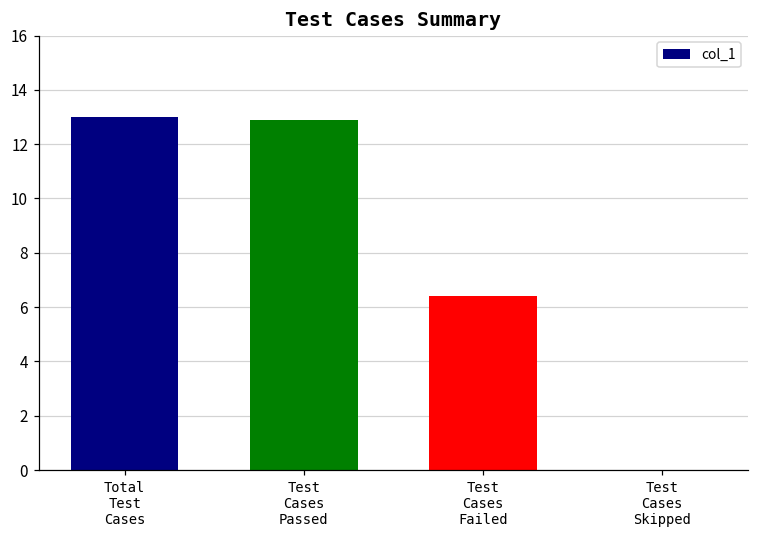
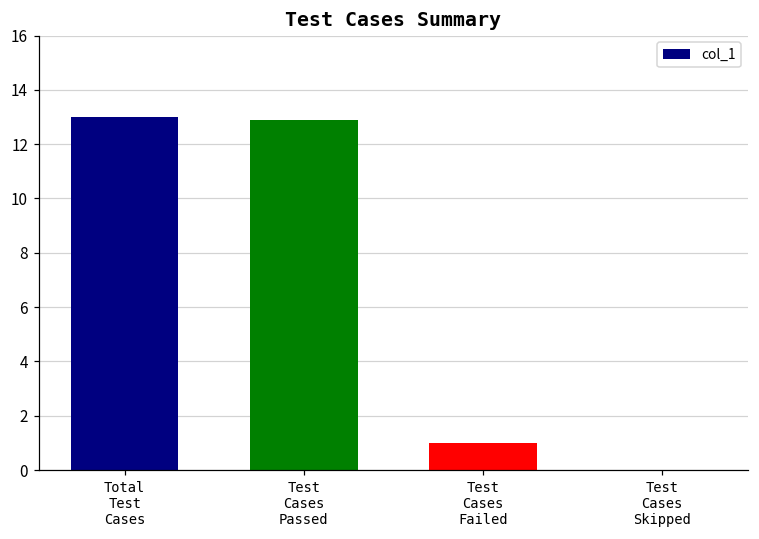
  {
    "Total Test Cases": 13.0,
    "Test Cases Passed": 12.9,
-   "Test Cases Failed": 6.4,
+   "Test Cases Failed": 1.0,
    "Test Cases Skipped": 0.0
  }
